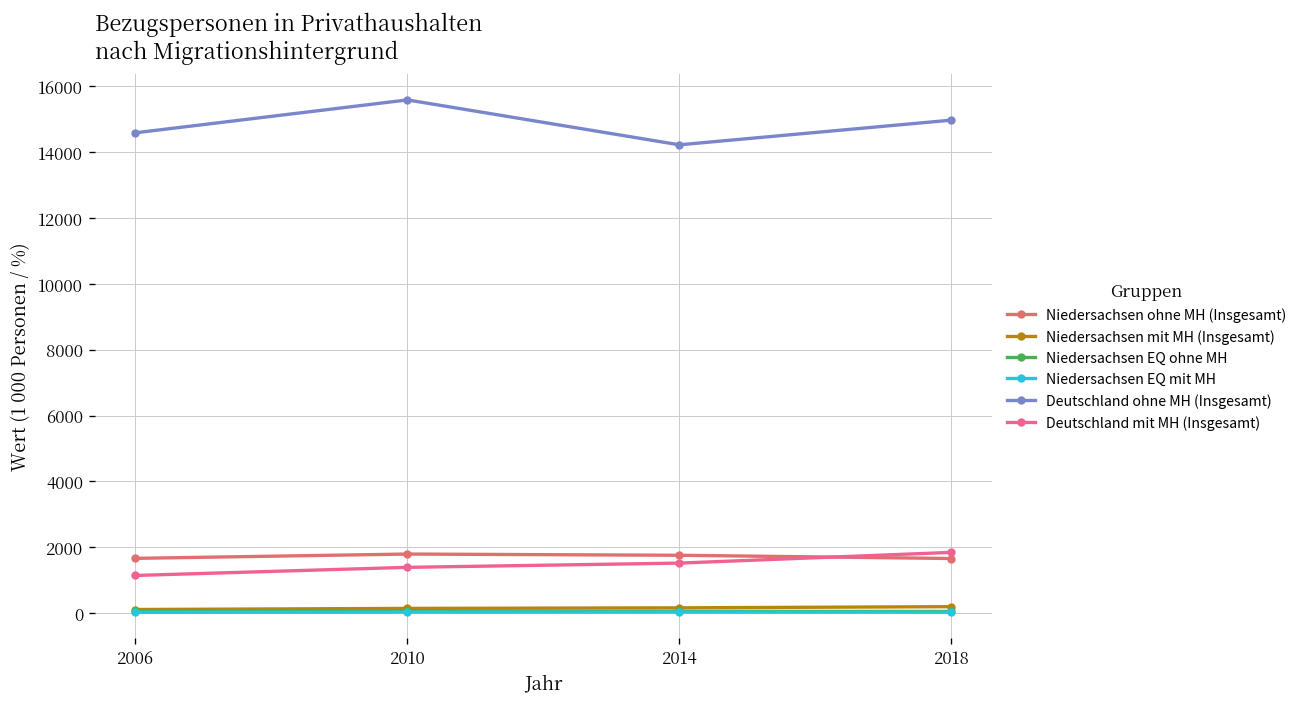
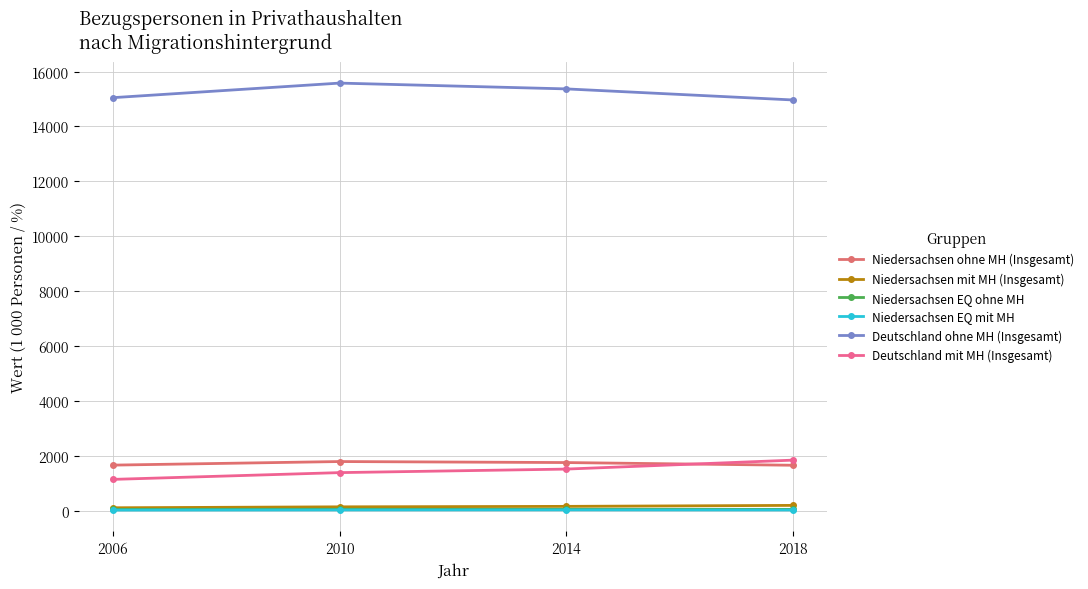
  {
    "Niedersachsen mit MH (Insgesamt)": {
      "2014": 200,
      "2018": 200
    },
    "Deutschland ohne MH (Insgesamt)": {
-     "2006": 14600,
+     "2006": 15100,
      "2010": 15600,
-     "2014": 14200,
+     "2014": 15400,
      "2018": 15000
    }
  }
